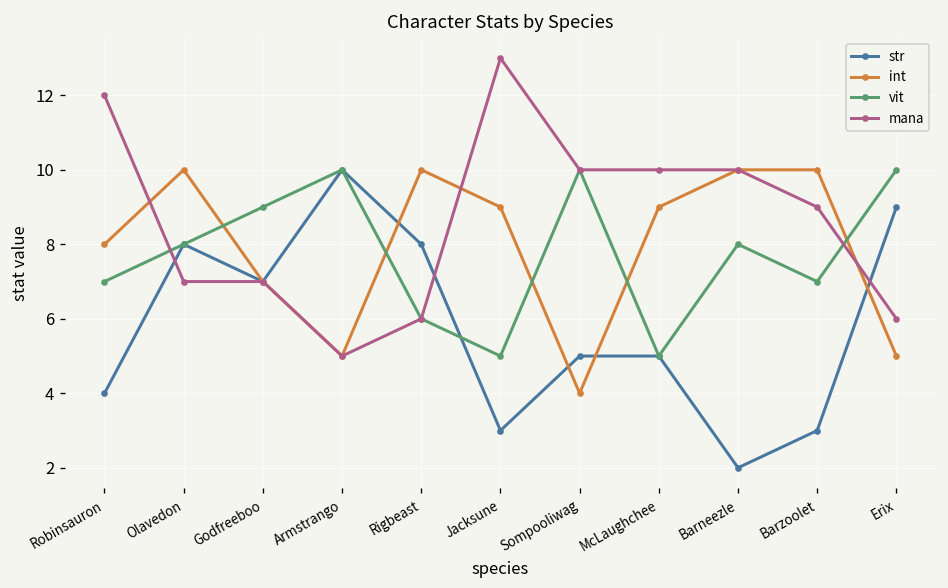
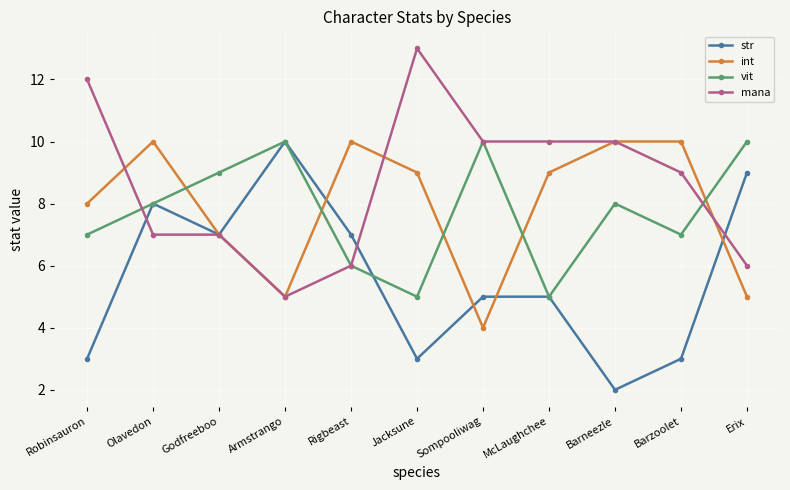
  {
    "str": {
-     "Robinsauron": 4,
-     "Rigbeast": 8,
+     "Robinsauron": 3,
+     "Rigbeast": 7,
      "Jacksune": 3,
      "Sompooliwag": 5,
      "Barneezle": 2,
      "Barzoolet": 3,
      "Erix": 9
    },
    "int": {
      "Robinsauron": 8,
      "Olavedon": 10,
      "Rigbeast": 10,
      "Jacksune": 9,
      "Sompooliwag": 4,
      "McLaughchee": 9,
      "Barzoolet": 10,
      "Erix": 5
    },
    "vit": {
      "Robinsauron": 7,
      "Godfreeboo": 9,
      "Jacksune": 5,
      "Barneezle": 8,
      "Barzoolet": 7,
      "Erix": 10
    },
    "mana": {
      "Robinsauron": 12,
      "Olavedon": 7,
      "Jacksune": 13,
      "McLaughchee": 10,
      "Barzoolet": 9,
      "Erix": 6
    }
  }
